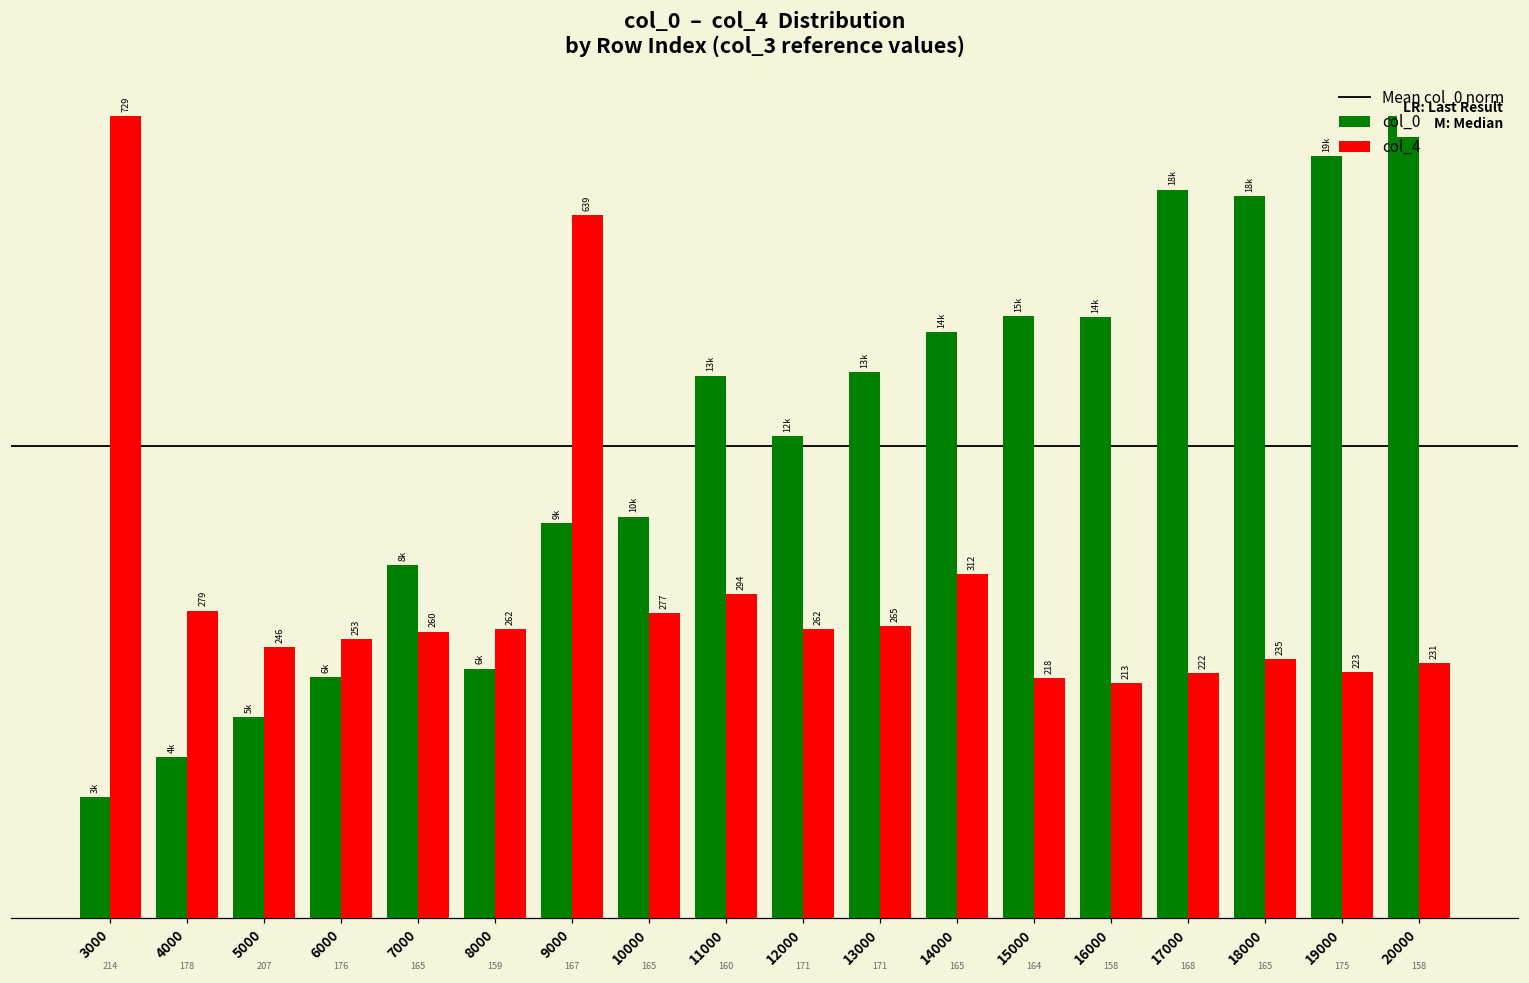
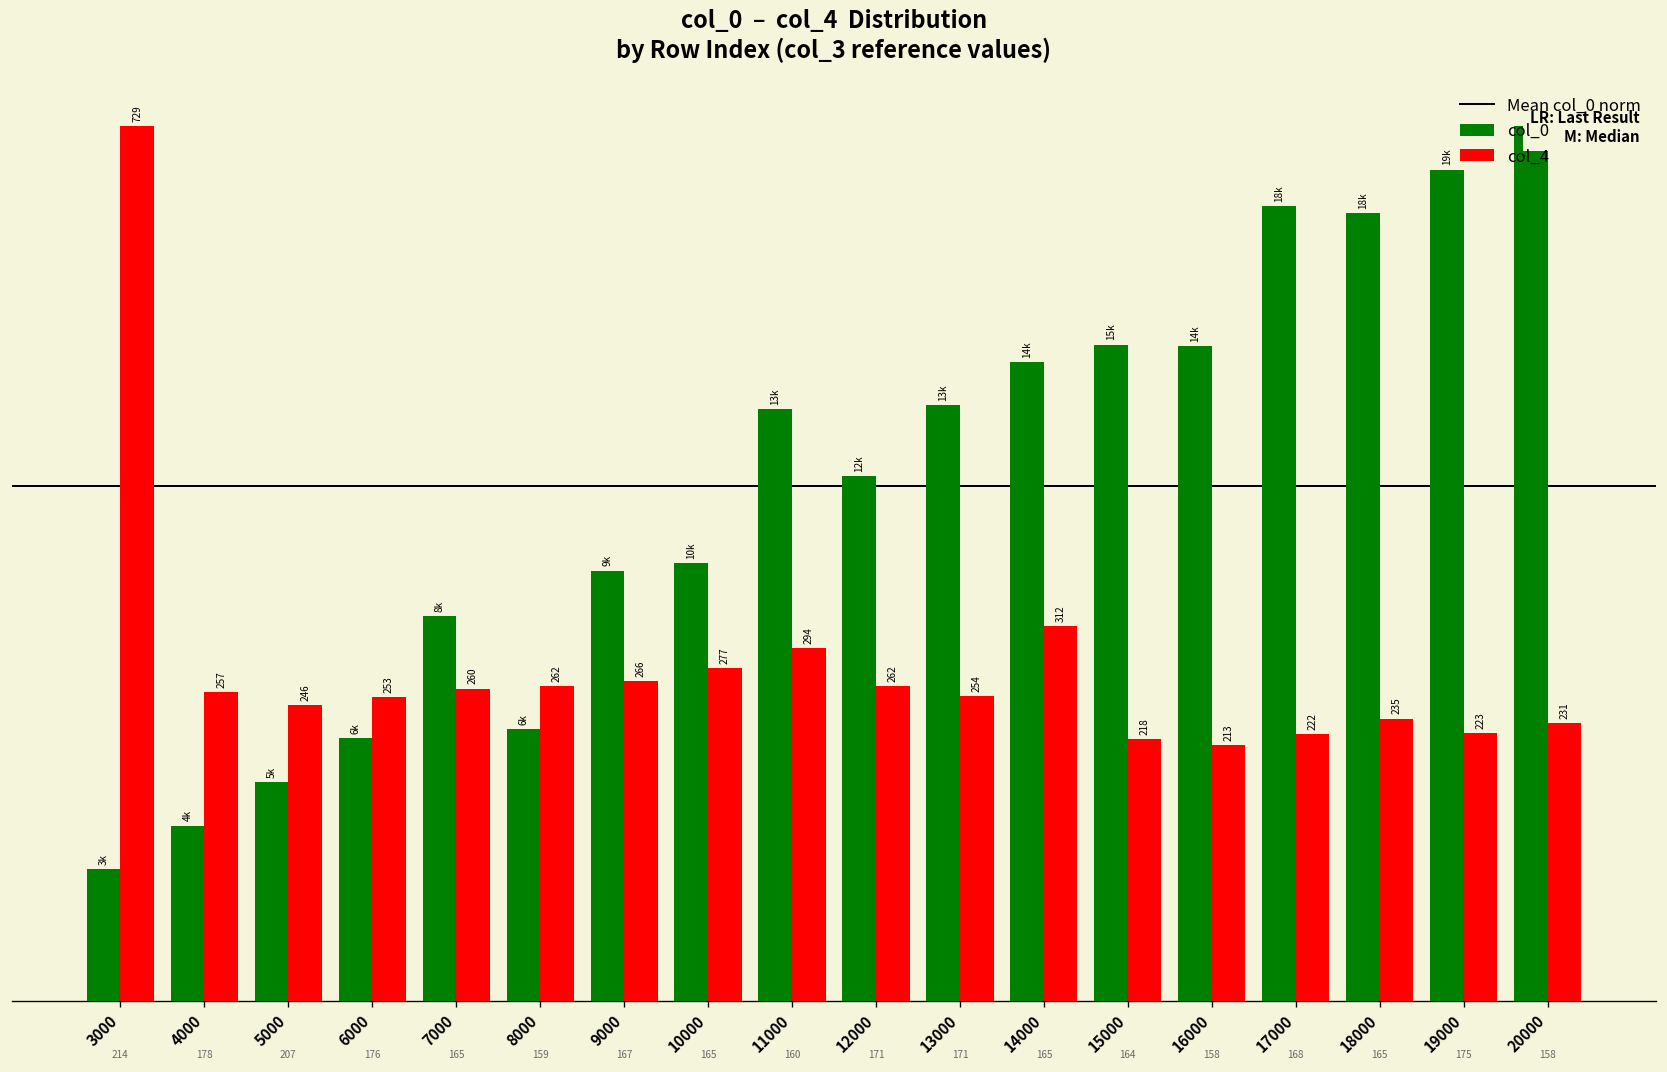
  {
    "col_4": {
-     "4000": 279,
-     "9000": 639,
-     "13000": 265
+     "4000": 257,
+     "9000": 266,
+     "13000": 254
    }
  }
